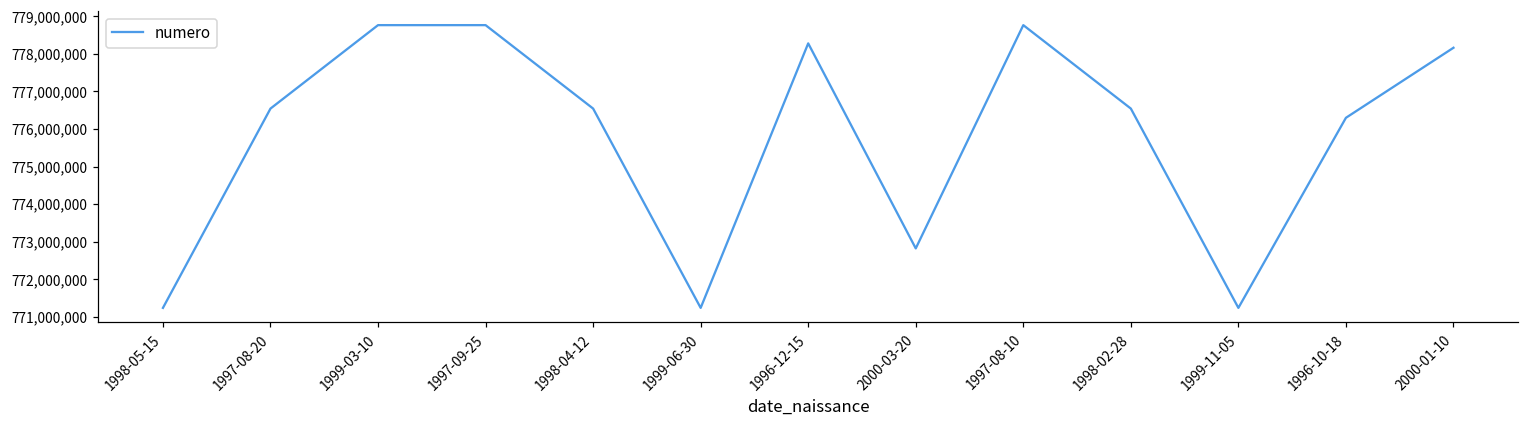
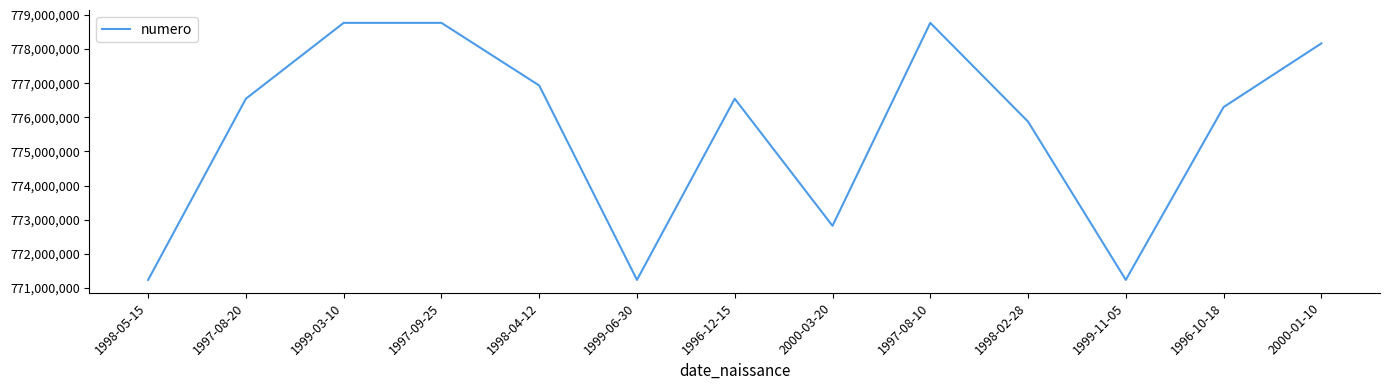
  {
    "1998-05-15": "771,200,000",
    "1997-08-20": "776,500,000",
    "1999-03-10": "778,800,000",
    "1997-09-25": "778,800,000",
-   "1998-04-12": "776,500,000",
+   "1998-04-12": "776,900,000",
    "1999-06-30": "771,200,000",
-   "1996-12-15": "778,300,000",
+   "1996-12-15": "776,500,000",
    "2000-03-20": "772,800,000",
    "1997-08-10": "778,800,000",
-   "1998-02-28": "776,500,000",
+   "1998-02-28": "775,900,000",
    "1999-11-05": "771,200,000",
    "1996-10-18": "776,300,000",
    "2000-01-10": "778,200,000"
  }
